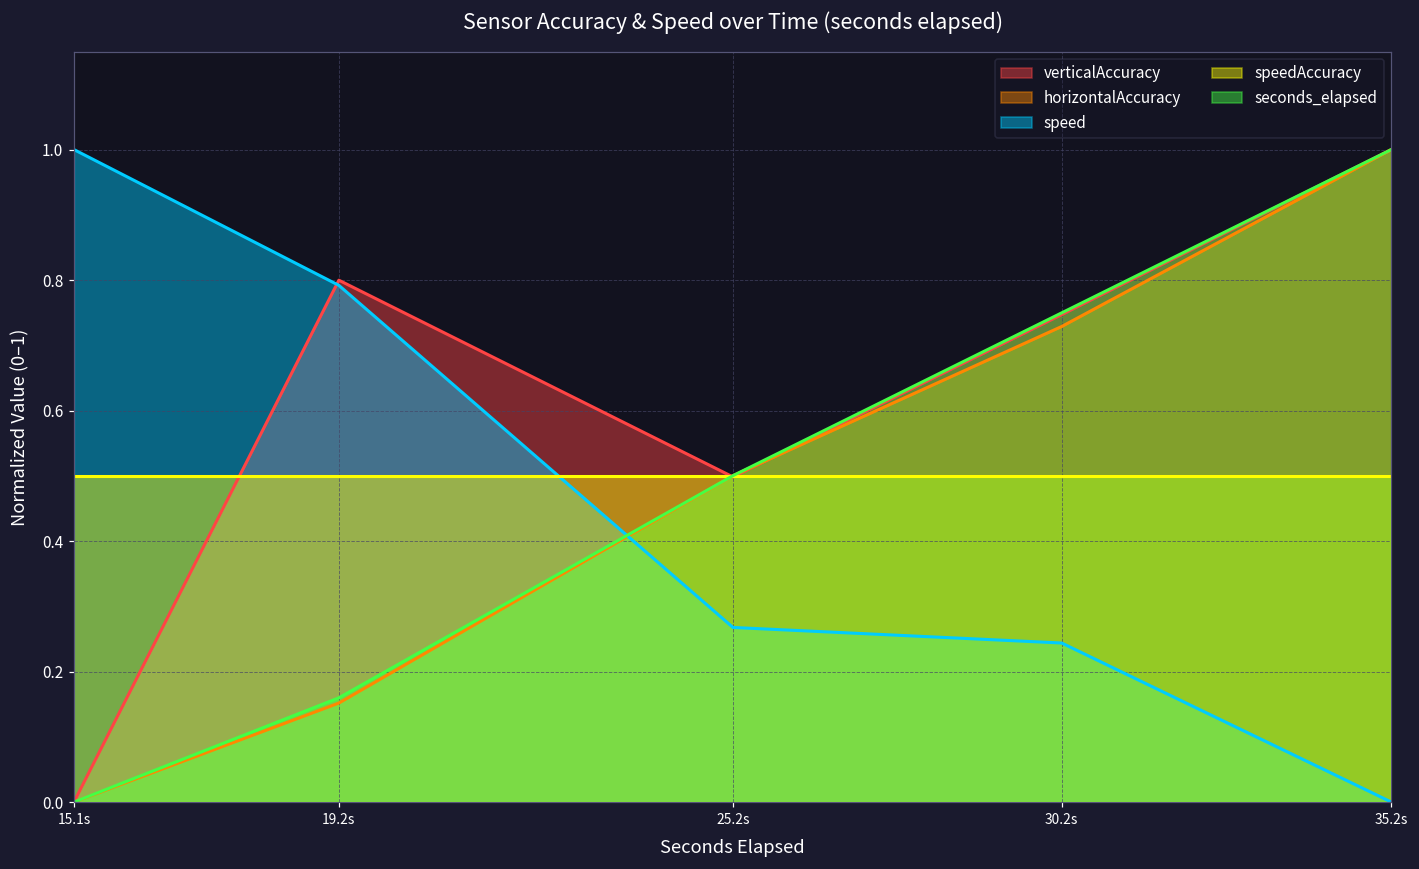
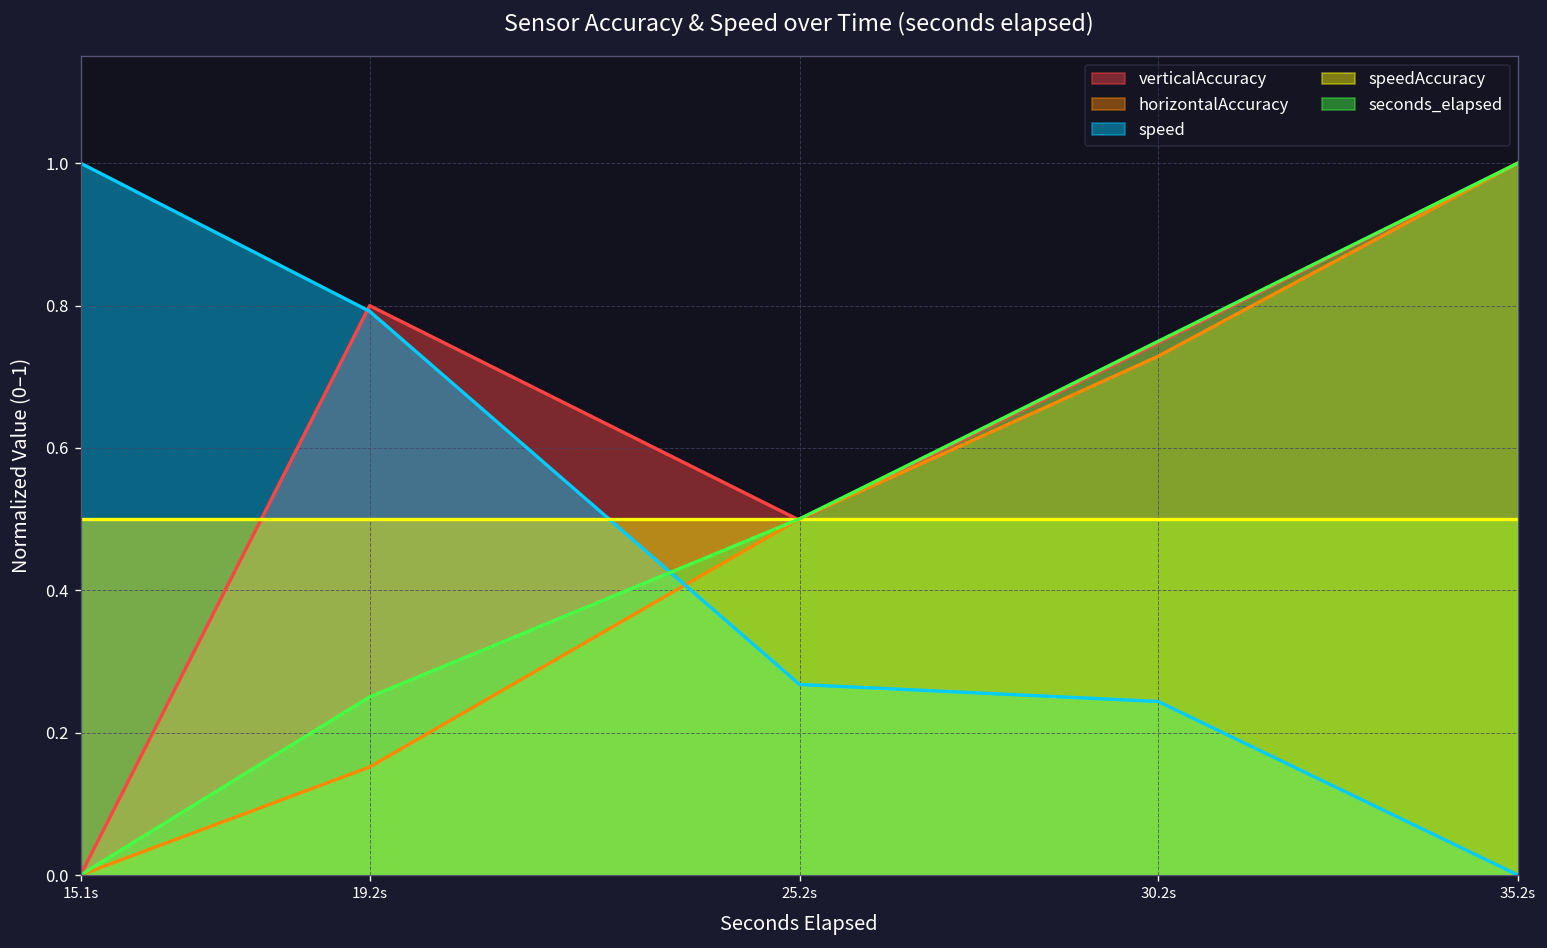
  {
    "verticalAccuracy": {
      "19.2s": 0.80
    },
    "horizontalAccuracy": {
      "19.2s": 0.15,
      "30.2s": 0.73
    },
    "speed": {
      "15.1s": 1.00,
      "19.2s": 0.79,
      "25.2s": 0.27,
      "30.2s": 0.24,
      "35.2s": 0.00
    },
    "speedAccuracy": {
      "15.1s": 0.50,
      "19.2s": 0.50,
      "30.2s": 0.50,
      "35.2s": 0.50
    },
    "seconds_elapsed": {
-     "19.2s": 0.16
+     "19.2s": 0.25
    }
  }
